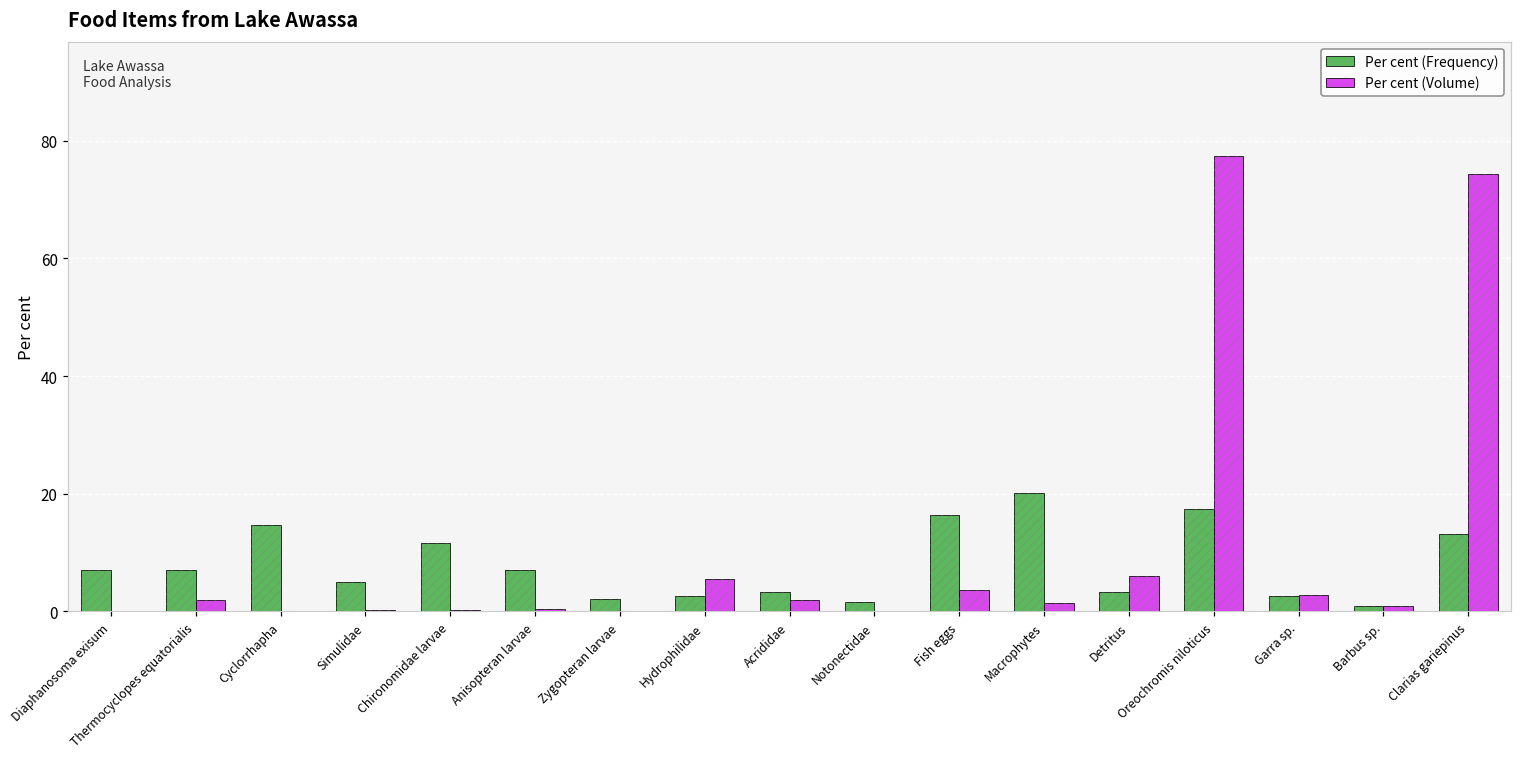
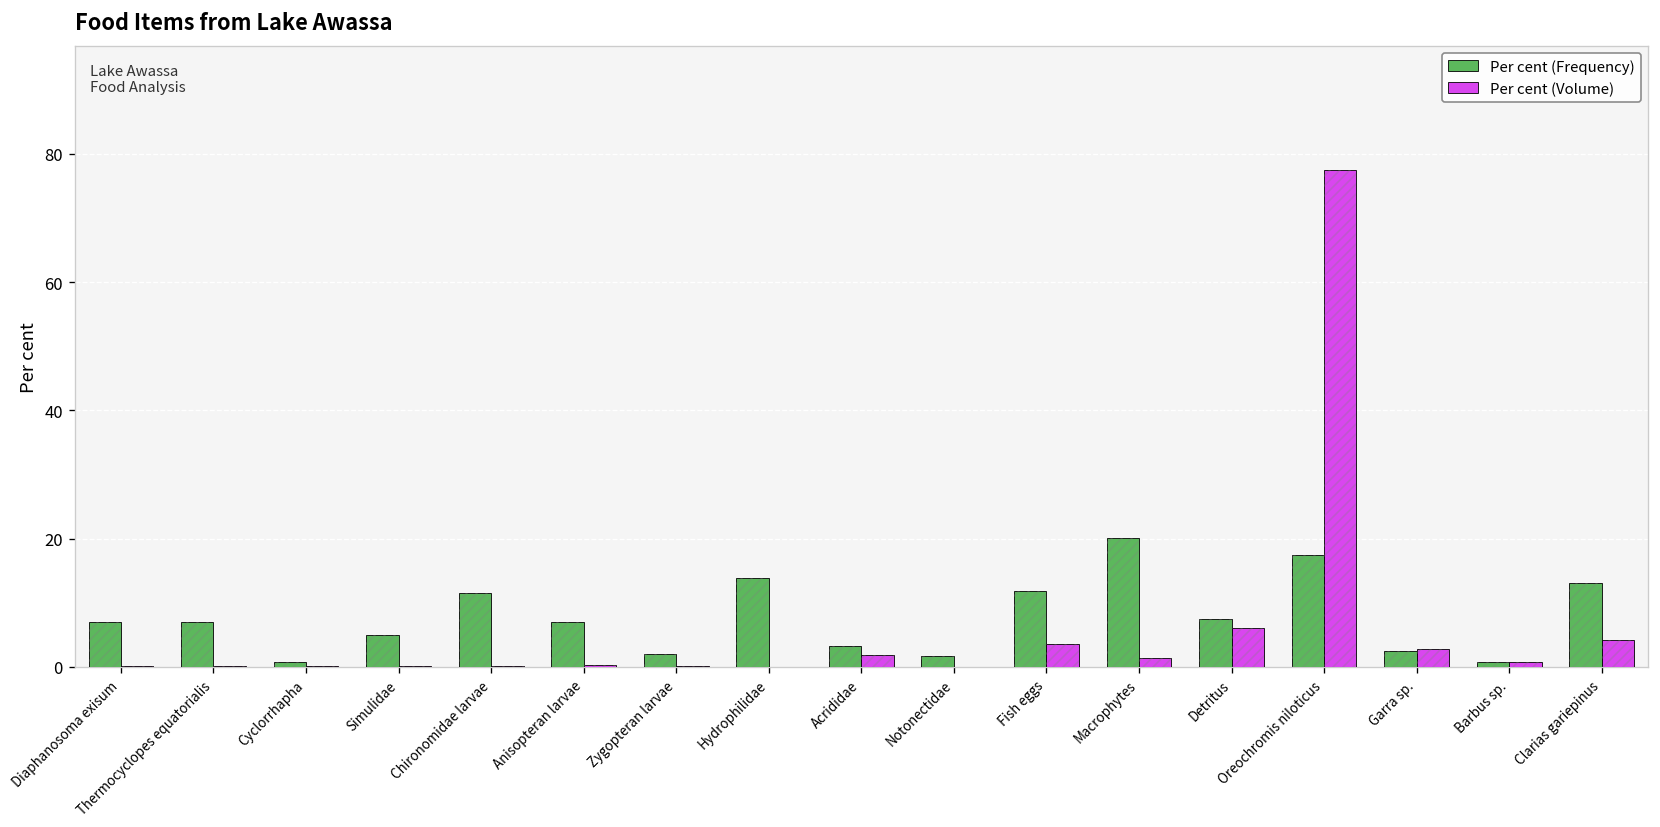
  {
    "Per cent (Frequency)": {
      "Diaphanosoma exisum": 7,
      "Thermocyclopes equatorialis": 7,
-     "Cyclorrhapha": 15,
+     "Cyclorrhapha": 1,
      "Simulidae": 5,
      "Chironomidae larvae": 12,
      "Anisopteran larvae": 7,
      "Zygopteran larvae": 2,
-     "Hydrophilidae": 3,
+     "Hydrophilidae": 14,
      "Acrididae": 3,
      "Notonectidae": 2,
-     "Fish eggs": 16,
+     "Fish eggs": 12,
      "Macrophytes": 20,
-     "Detritus": 3,
+     "Detritus": 7,
      "Oreochromis niloticus": 17,
      "Garra sp.": 3,
      "Barbus sp.": 1,
      "Clarias gariepinus": 13
    },
    "Per cent (Volume)": {
-     "Thermocyclopes equatorialis": 2,
-     "Hydrophilidae": 5,
+     "Thermocyclopes equatorialis": 0,
+     "Hydrophilidae": 0,
      "Acrididae": 2,
      "Fish eggs": 4,
      "Macrophytes": 1,
      "Detritus": 6,
      "Oreochromis niloticus": 78,
      "Garra sp.": 3,
      "Barbus sp.": 1,
-     "Clarias gariepinus": 74
+     "Clarias gariepinus": 4
    }
  }
